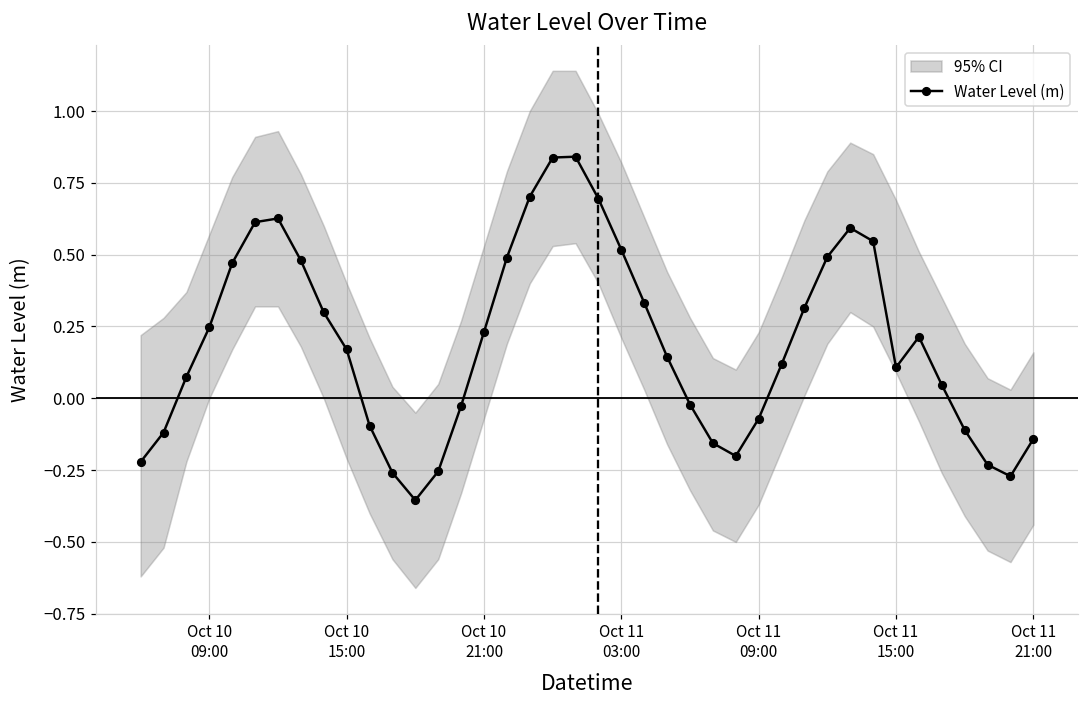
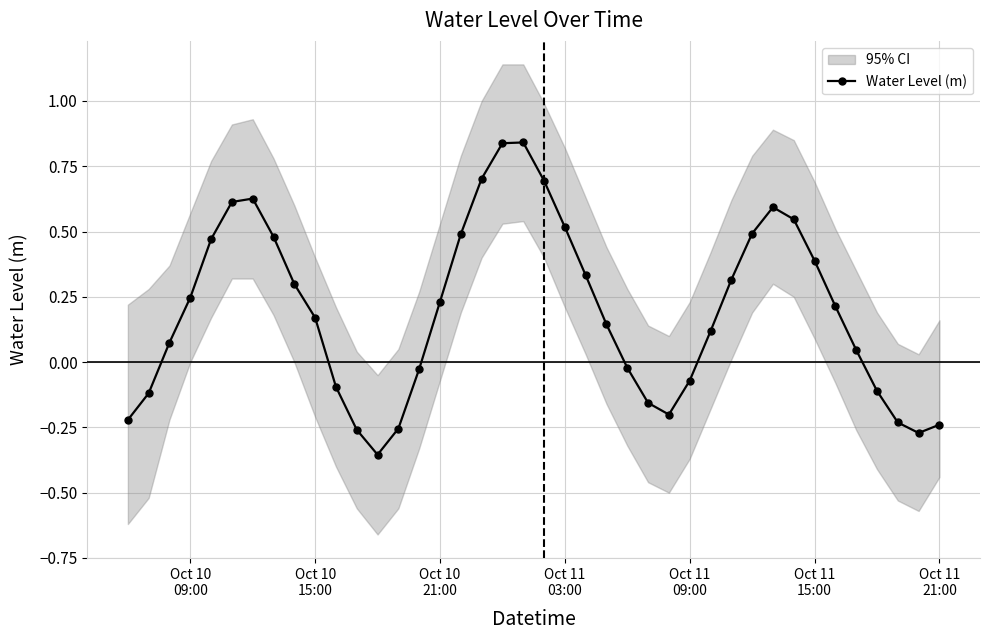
  {
    "Water Level (m)": {
      "Oct 10 09:00": 0.25,
      "Oct 10 15:00": 0.17,
      "Oct 10 21:00": 0.23,
      "Oct 11 03:00": 0.52,
      "Oct 11 09:00": -0.07,
-     "Oct 11 15:00": 0.11,
-     "Oct 11 21:00": -0.14
+     "Oct 11 15:00": 0.39,
+     "Oct 11 21:00": -0.24
    }
  }
